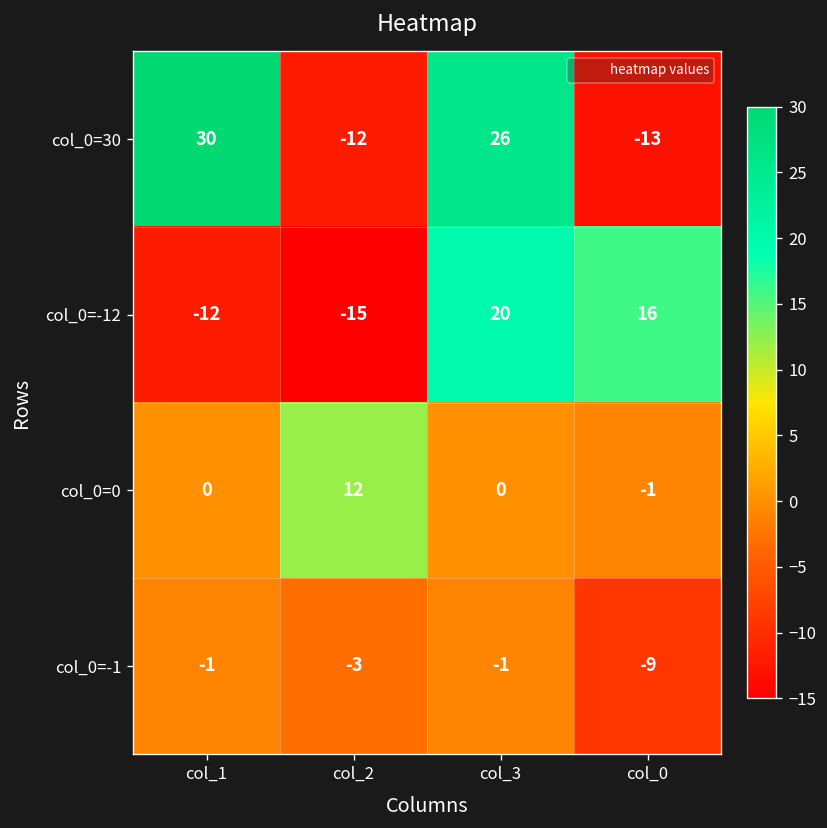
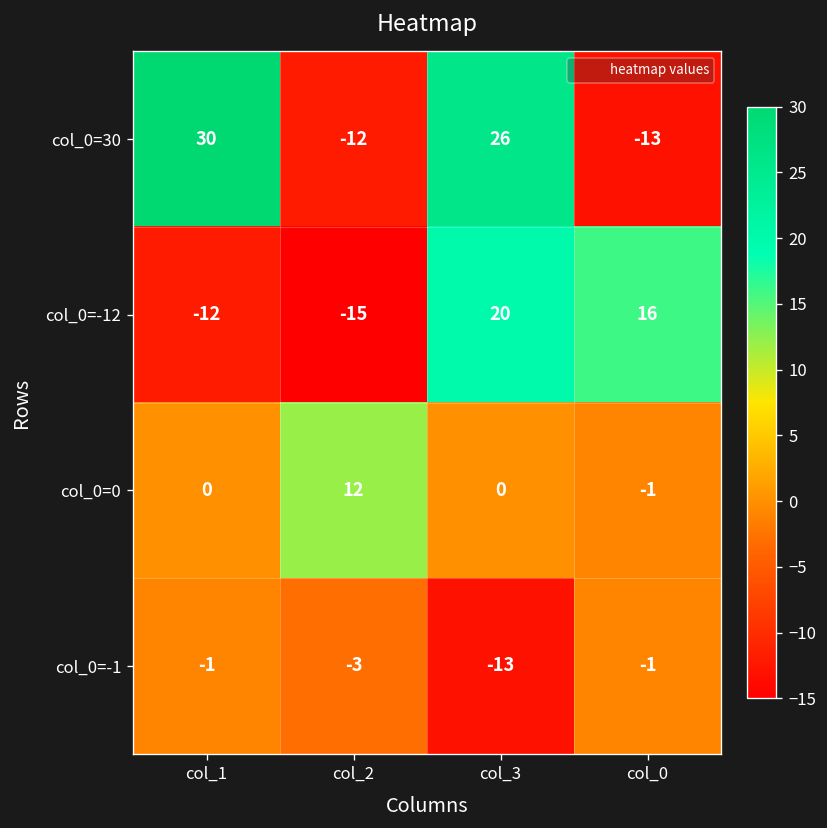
  {
    "col_0=30": {
      "col_1": 30,
      "col_2": -12,
      "col_3": 26,
      "col_0": -13
    },
    "col_0=-12": {
      "col_1": -12,
      "col_2": -15,
      "col_3": 20,
      "col_0": 16
    },
    "col_0=0": {
      "col_1": 0,
      "col_2": 12,
      "col_3": 0,
      "col_0": -1
    },
    "col_0=-1": {
      "col_1": -1,
      "col_2": -3,
-     "col_3": -1,
-     "col_0": -9
+     "col_3": -13,
+     "col_0": -1
    }
  }
